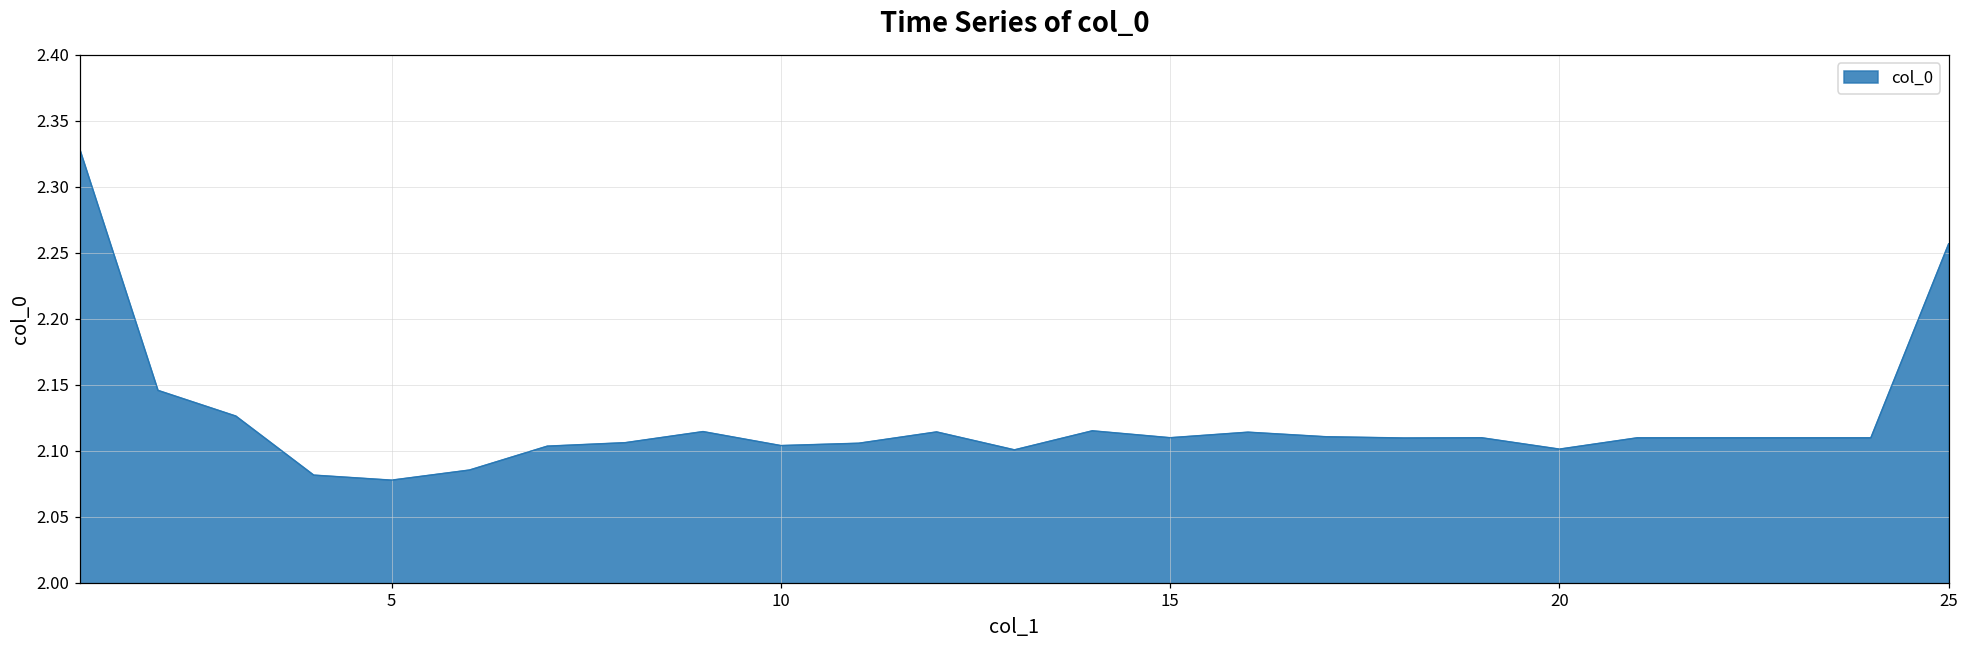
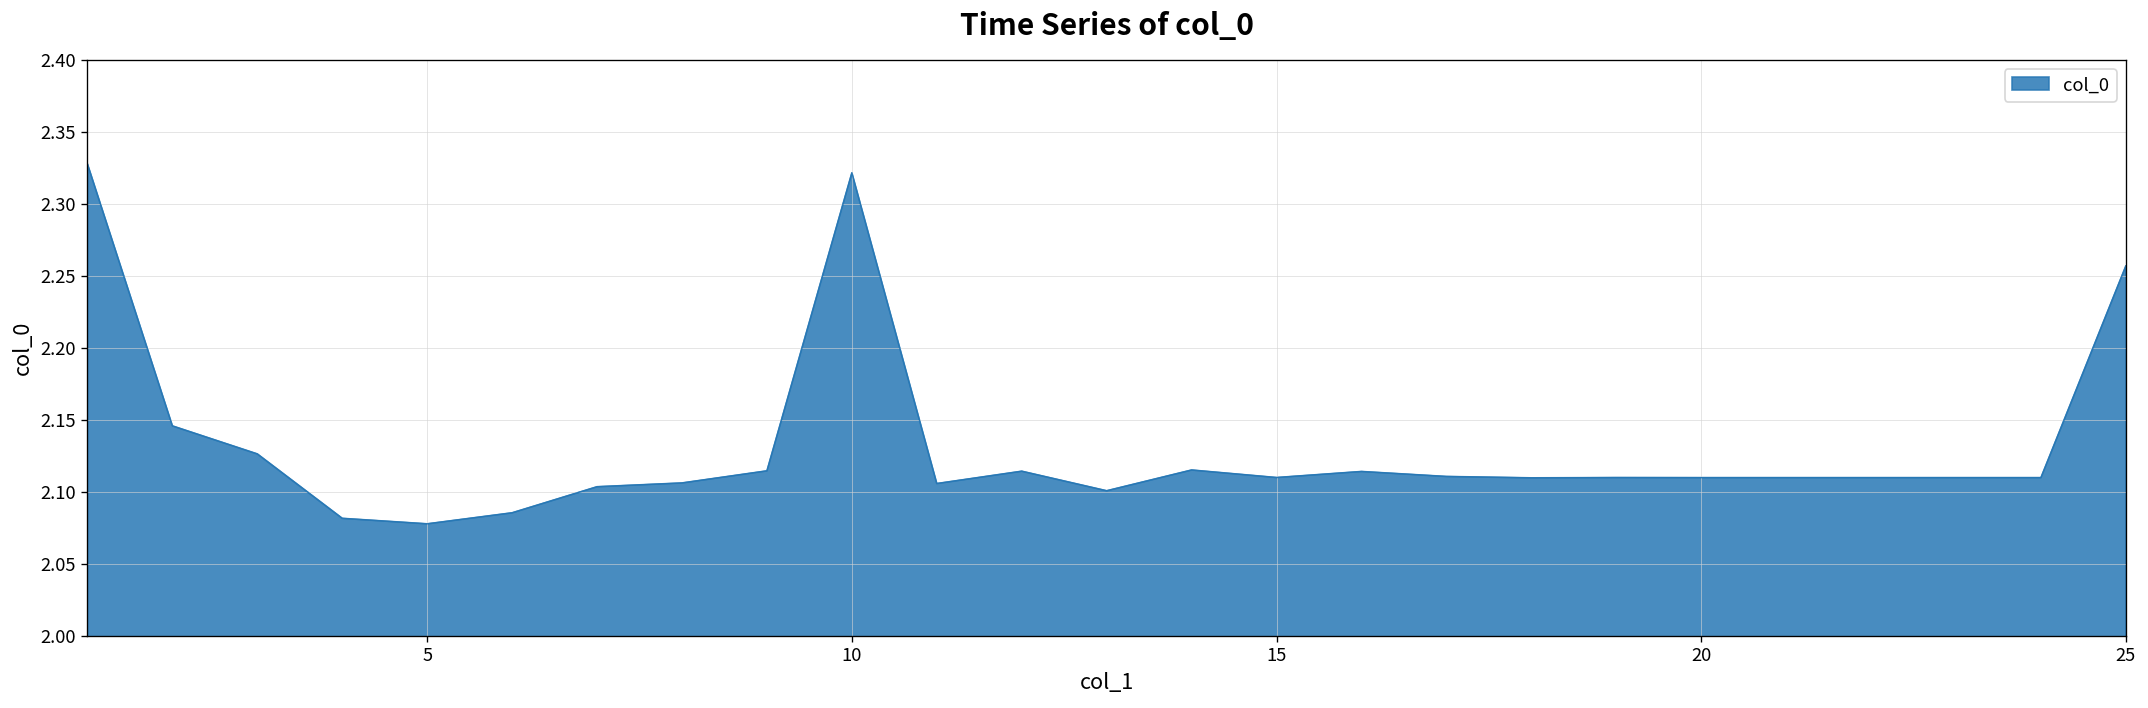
  {
    "5": 2.078,
-   "10": 2.104,
+   "10": 2.321,
    "15": 2.110,
-   "20": 2.101,
+   "20": 2.110,
    "25": 2.257
  }
